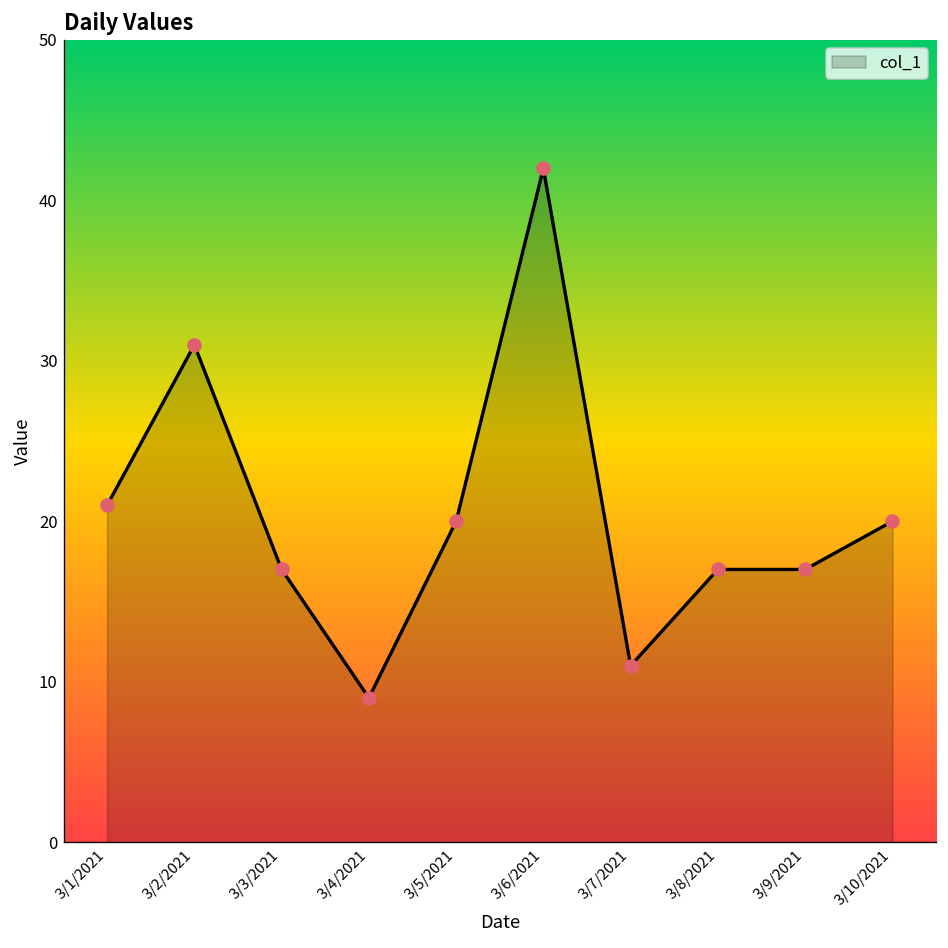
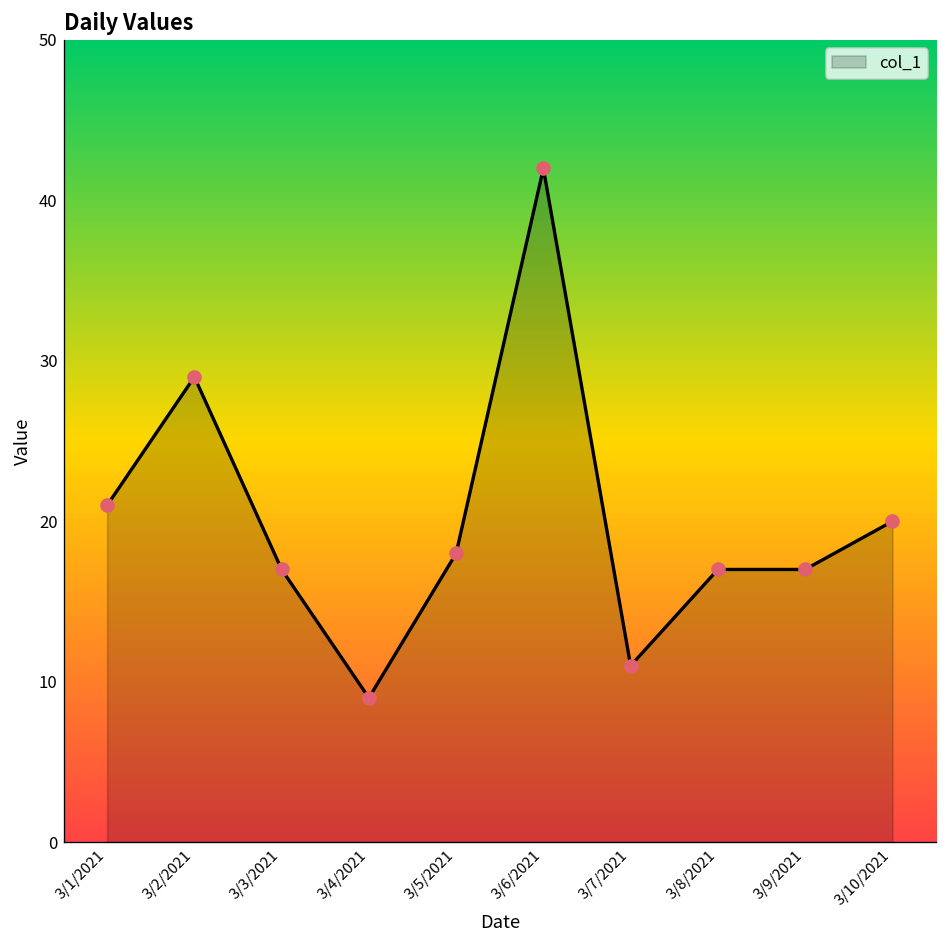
  {
    "3/1/2021": 21,
-   "3/2/2021": 31,
+   "3/2/2021": 29,
    "3/3/2021": 17,
    "3/4/2021": 9,
-   "3/5/2021": 20,
+   "3/5/2021": 18,
    "3/6/2021": 42,
    "3/7/2021": 11,
    "3/8/2021": 17,
    "3/9/2021": 17,
    "3/10/2021": 20
  }
